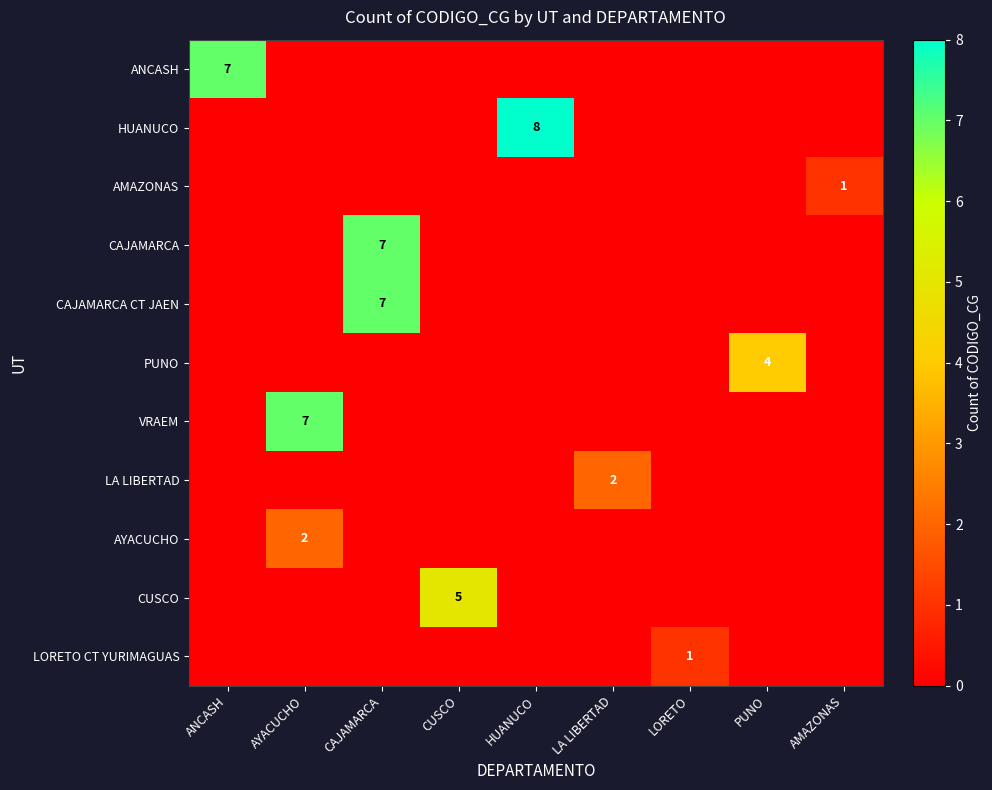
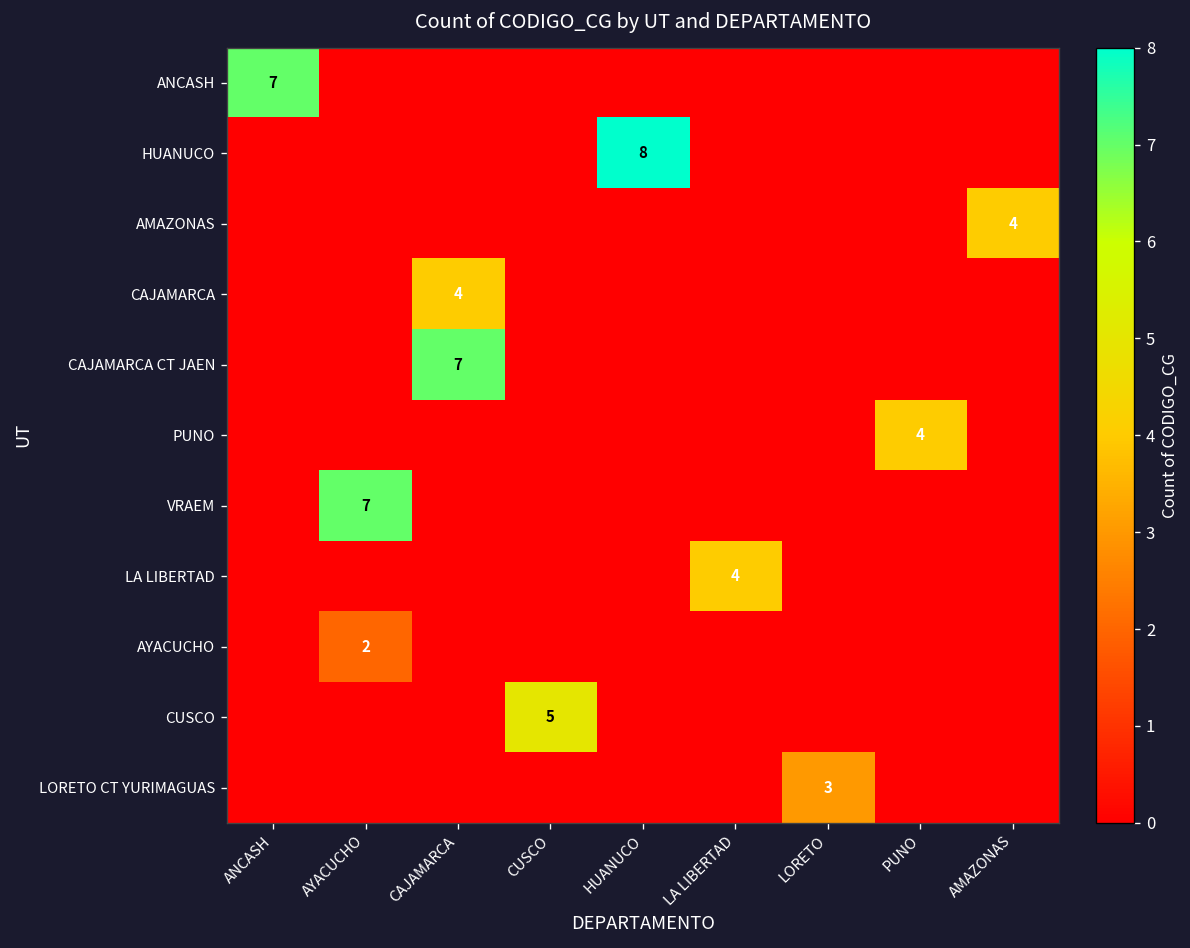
  {
    "ANCASH": {
      "ANCASH": 7
    },
    "HUANUCO": {
      "HUANUCO": 8
    },
    "AMAZONAS": {
-     "AMAZONAS": 1
+     "AMAZONAS": 4
    },
    "CAJAMARCA": {
-     "CAJAMARCA": 7
+     "CAJAMARCA": 4
    },
    "CAJAMARCA CT JAEN": {
      "CAJAMARCA": 7
    },
    "PUNO": {
      "PUNO": 4
    },
    "VRAEM": {
      "AYACUCHO": 7
    },
    "LA LIBERTAD": {
-     "LA LIBERTAD": 2
+     "LA LIBERTAD": 4
    },
    "AYACUCHO": {
      "AYACUCHO": 2
    },
    "CUSCO": {
      "CUSCO": 5
    },
    "LORETO CT YURIMAGUAS": {
-     "LORETO": 1
+     "LORETO": 3
    }
  }
